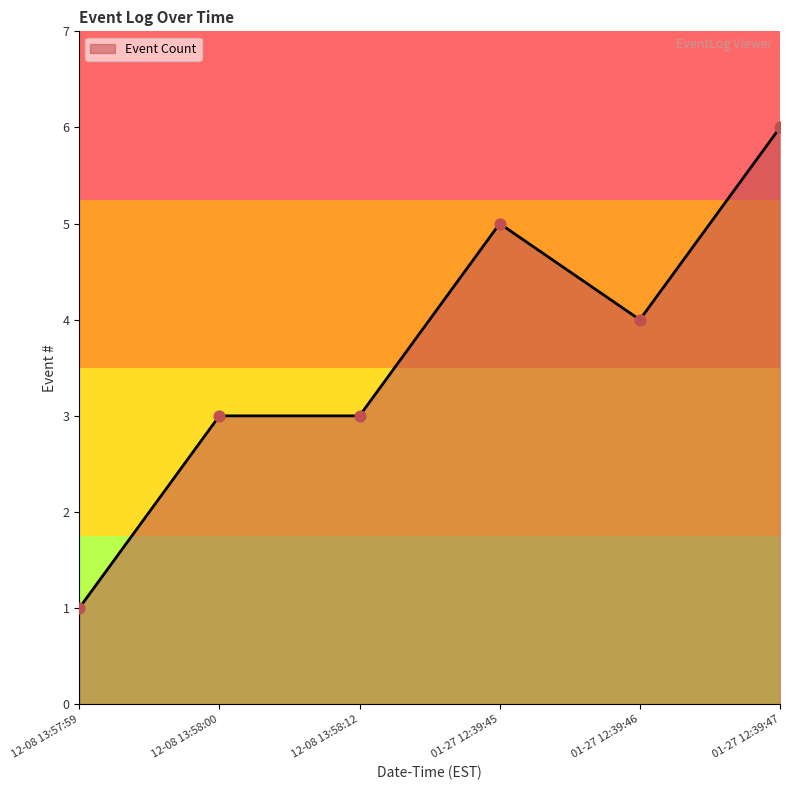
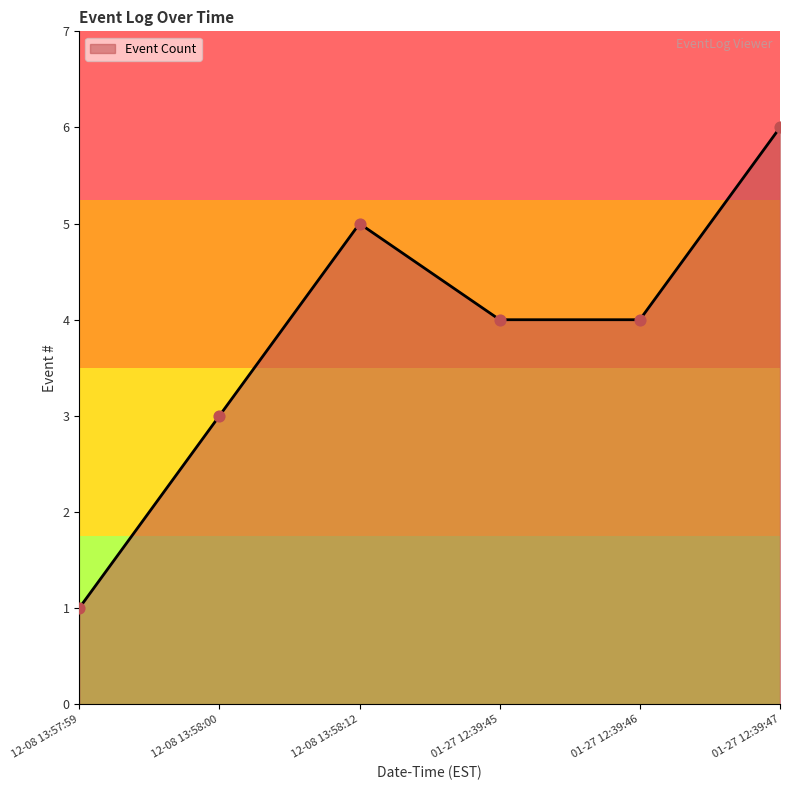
  {
    "12-08 13:57:59": 1,
    "12-08 13:58:00": 3,
-   "12-08 13:58:12": 3,
-   "01-27 12:39:45": 5,
+   "12-08 13:58:12": 5,
+   "01-27 12:39:45": 4,
    "01-27 12:39:46": 4,
    "01-27 12:39:47": 6
  }
